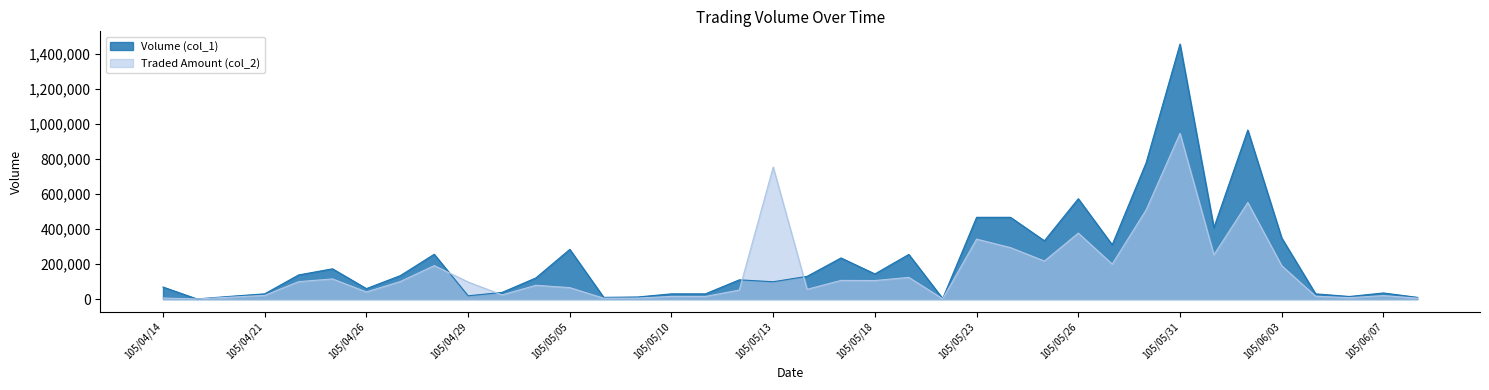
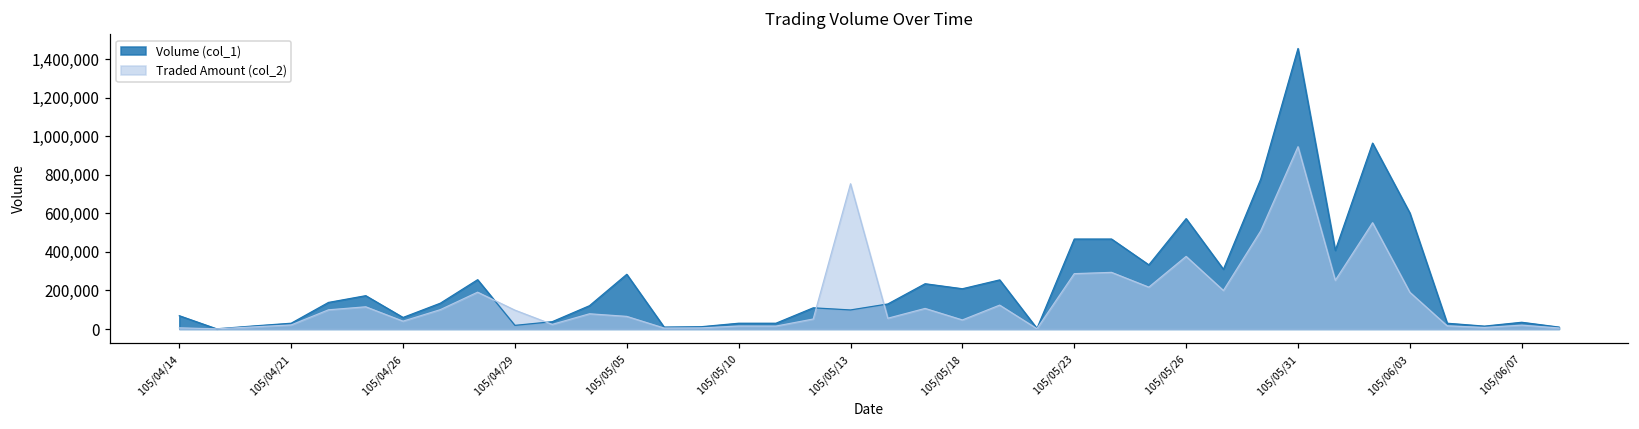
  {
    "Volume (col_1)": {
      "105/04/14": "70,000",
      "105/04/26": "60,000",
      "105/04/29": "20,000",
      "105/05/05": "280,000",
      "105/05/13": "100,000",
-     "105/05/18": "140,000",
+     "105/05/18": "210,000",
      "105/05/23": "470,000",
      "105/05/26": "570,000",
      "105/05/31": "1,460,000",
-     "105/06/03": "350,000",
+     "105/06/03": "600,000",
      "105/06/07": "40,000"
    },
    "Traded Amount (col_2)": {
      "105/04/14": "10,000",
      "105/04/26": "40,000",
      "105/04/29": "100,000",
      "105/05/05": "70,000",
      "105/05/13": "750,000",
-     "105/05/18": "110,000",
-     "105/05/23": "340,000",
+     "105/05/18": "50,000",
+     "105/05/23": "290,000",
      "105/05/26": "380,000",
      "105/05/31": "950,000",
      "105/06/03": "190,000",
      "105/06/07": "20,000"
    }
  }
